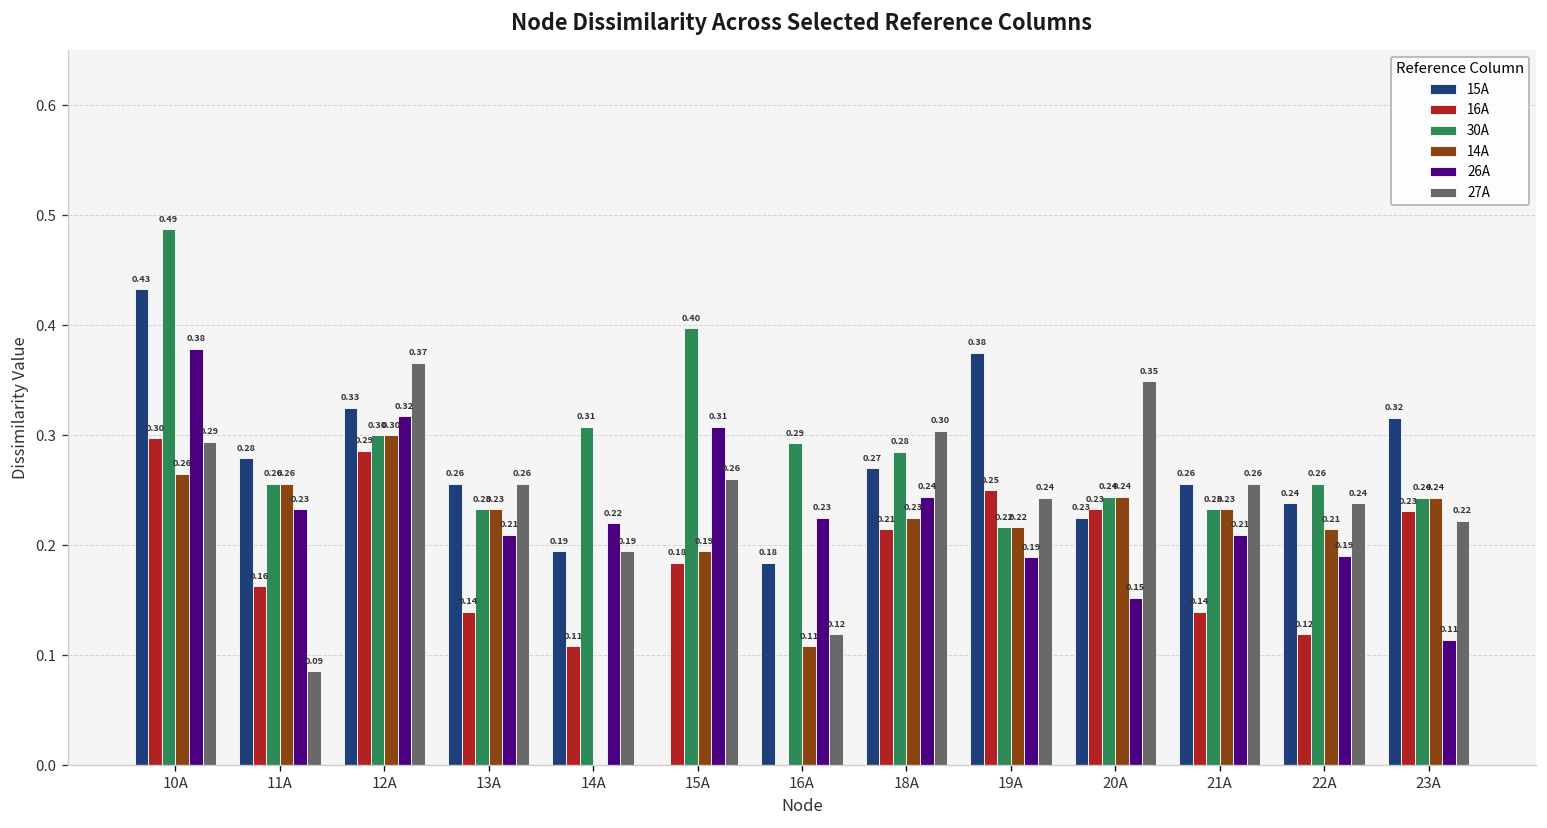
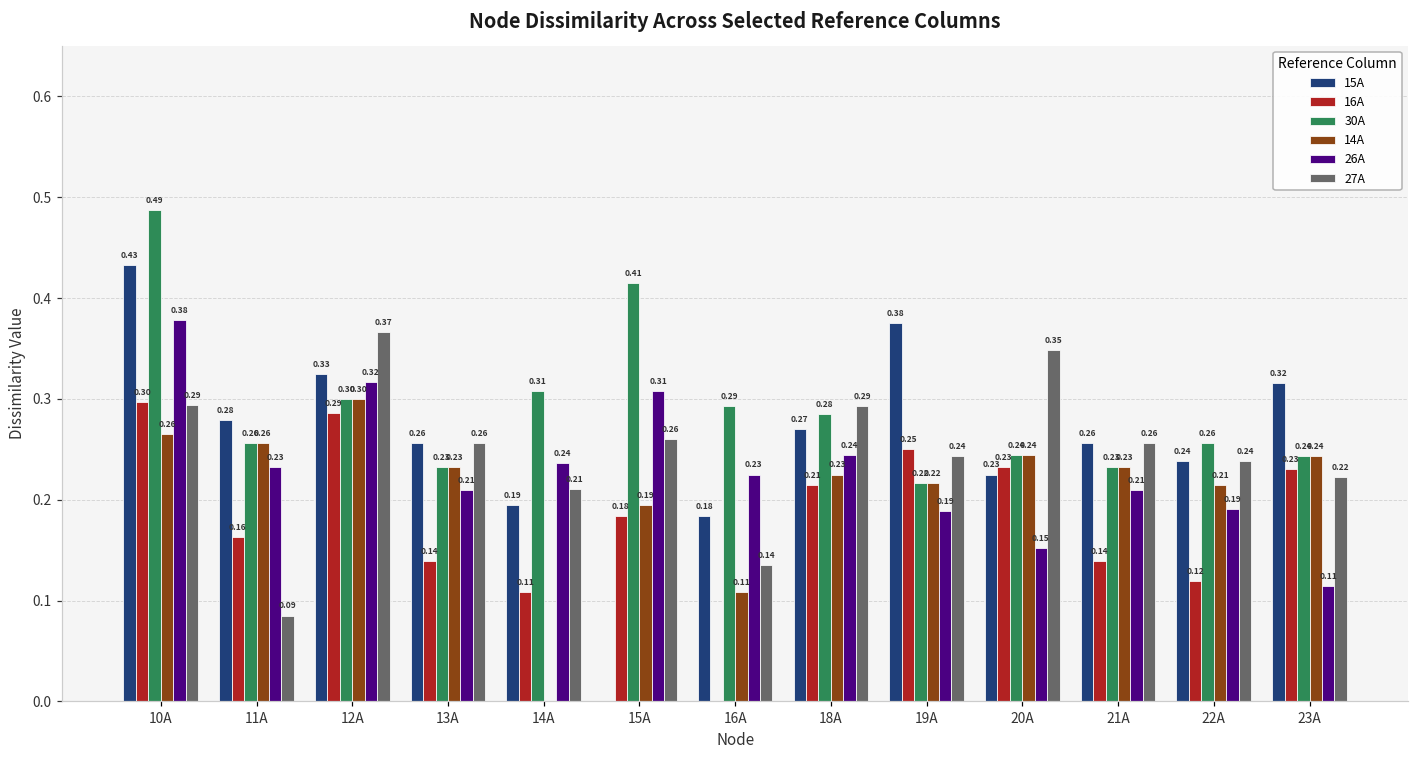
  {
    "15A": {
      "10A": 0.43,
      "11A": 0.28,
      "12A": 0.33,
      "13A": 0.26,
      "14A": 0.19,
      "16A": 0.18,
      "18A": 0.27,
      "19A": 0.38,
      "21A": 0.26,
      "22A": 0.24,
      "23A": 0.32
    },
    "30A": {
      "10A": 0.49,
      "14A": 0.31,
-     "15A": 0.40,
+     "15A": 0.41,
      "16A": 0.29,
      "18A": 0.28,
      "22A": 0.26
    },
    "26A": {
      "10A": 0.38,
      "11A": 0.23,
      "12A": 0.32,
      "13A": 0.21,
-     "14A": 0.22,
+     "14A": 0.24,
      "15A": 0.31,
      "16A": 0.23,
      "18A": 0.24,
      "19A": 0.19,
      "20A": 0.15,
      "21A": 0.21,
      "22A": 0.19,
      "23A": 0.11
    },
    "27A": {
      "10A": 0.29,
      "11A": 0.09,
      "12A": 0.37,
      "13A": 0.26,
-     "14A": 0.19,
+     "14A": 0.21,
      "15A": 0.26,
-     "16A": 0.12,
-     "18A": 0.30,
+     "16A": 0.14,
+     "18A": 0.29,
      "19A": 0.24,
      "20A": 0.35,
      "21A": 0.26,
      "22A": 0.24,
      "23A": 0.22
    }
  }
